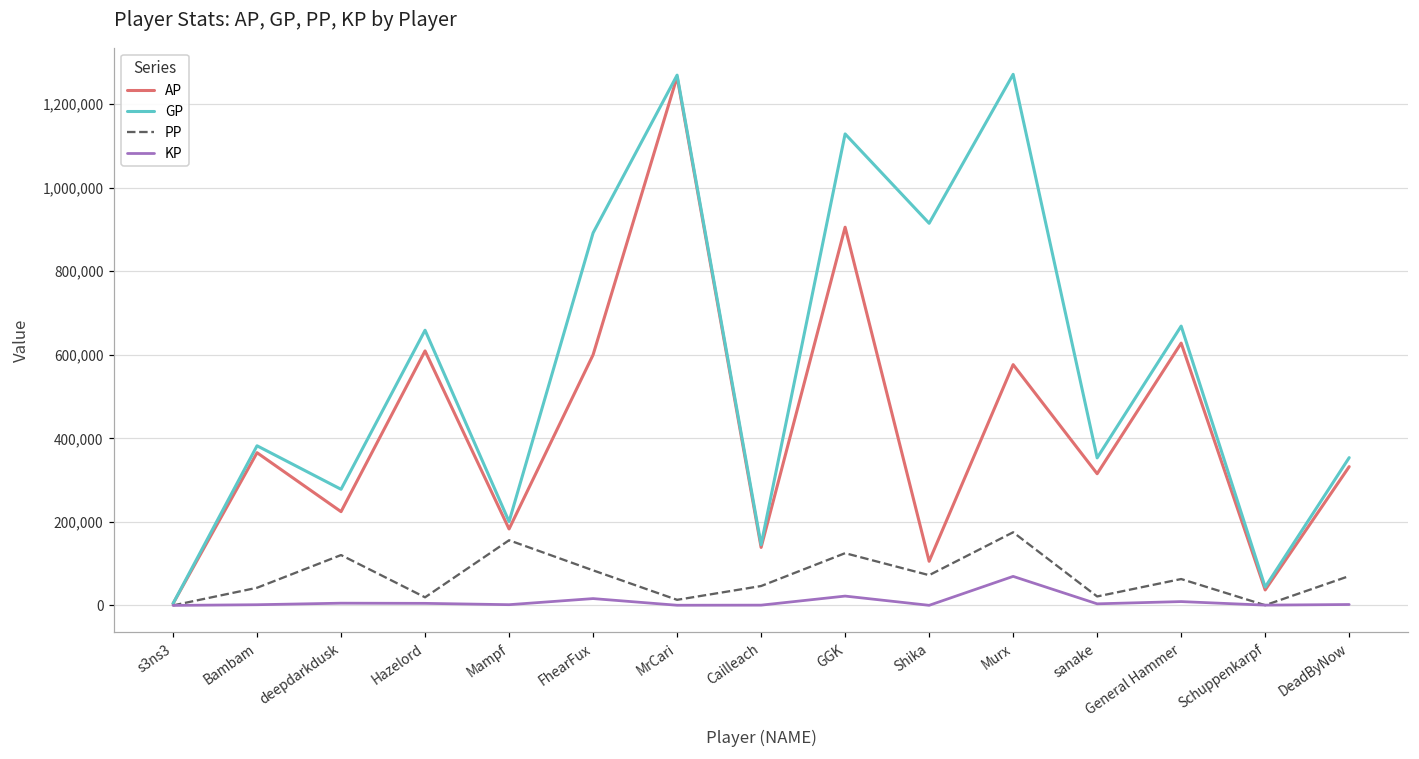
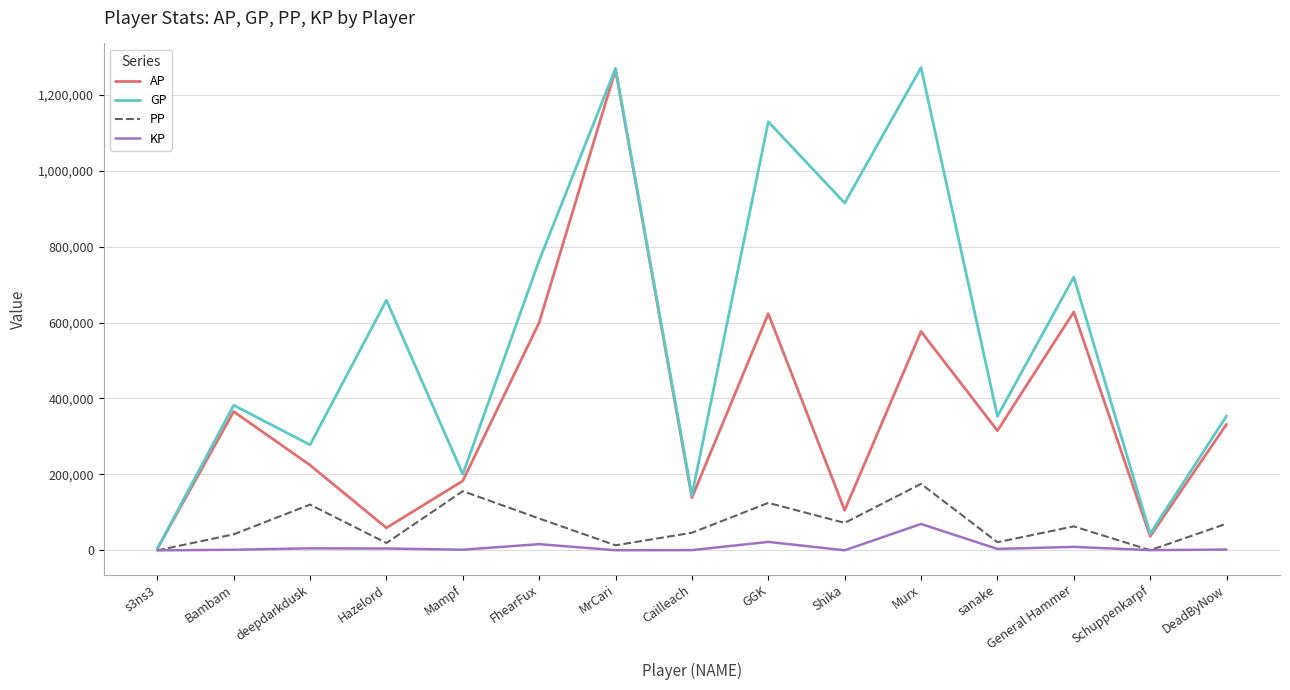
  {
    "AP": {
      "Bambam": "370,000",
      "deepdarkdusk": "220,000",
-     "Hazelord": "610,000",
+     "Hazelord": "60,000",
      "Mampf": "180,000",
      "FhearFux": "600,000",
-     "GGK": "910,000",
+     "GGK": "620,000",
      "Shika": "110,000",
      "Murx": "580,000",
      "sanake": "320,000",
      "General Hammer": "630,000",
      "Schuppenkarpf": "40,000",
      "DeadByNow": "330,000"
    },
    "GP": {
      "Bambam": "380,000",
      "deepdarkdusk": "280,000",
      "Hazelord": "660,000",
      "Mampf": "200,000",
-     "FhearFux": "890,000",
+     "FhearFux": "760,000",
      "GGK": "1,130,000",
      "Shika": "910,000",
      "Murx": "1,270,000",
      "sanake": "350,000",
-     "General Hammer": "670,000",
+     "General Hammer": "720,000",
      "Schuppenkarpf": "40,000",
      "DeadByNow": "350,000"
    },
    "PP": {
      "Bambam": "40,000",
      "deepdarkdusk": "120,000",
      "Hazelord": "20,000",
      "Mampf": "160,000",
      "FhearFux": "80,000",
      "MrCari": "10,000",
      "Cailleach": "50,000",
      "GGK": "130,000",
      "Shika": "70,000",
      "Murx": "180,000",
      "sanake": "20,000",
      "General Hammer": "60,000",
      "DeadByNow": "70,000"
    },
    "KP": {
      "Bambam": "0",
      "deepdarkdusk": "10,000",
      "Hazelord": "0",
      "Mampf": "0",
      "FhearFux": "20,000",
      "MrCari": "0",
      "Cailleach": "0",
      "GGK": "20,000",
      "Shika": "0",
      "Murx": "70,000",
      "sanake": "0",
      "General Hammer": "10,000",
      "DeadByNow": "0"
    }
  }
